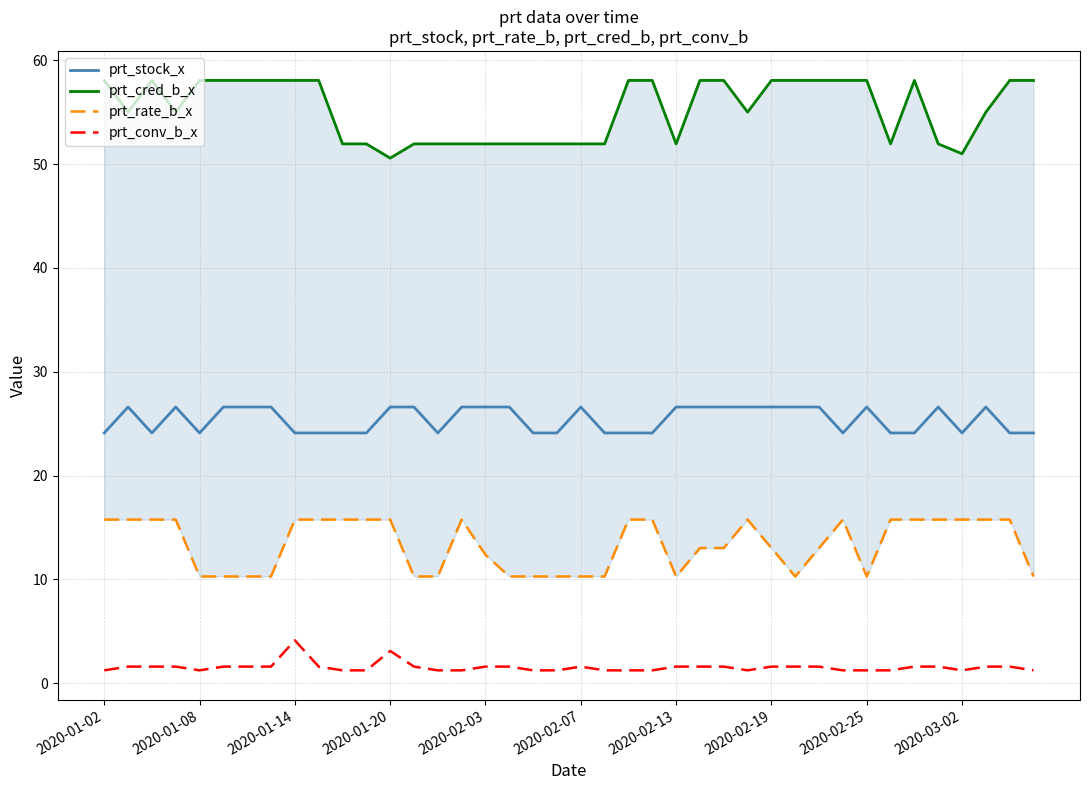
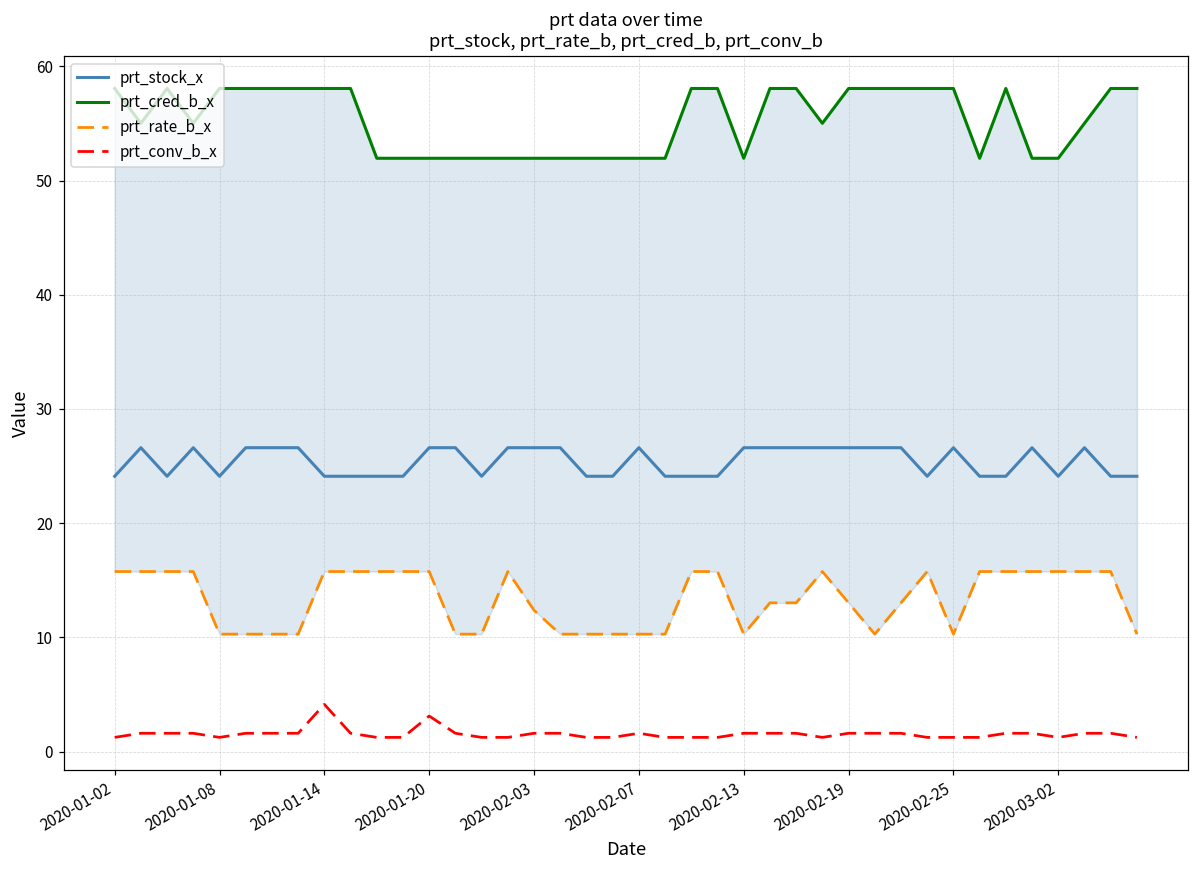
  {
    "prt_stock_x": {
      "2020-01-02": 24.1,
      "2020-01-08": 24.1,
      "2020-01-14": 24.1,
      "2020-01-20": 26.6,
      "2020-02-03": 26.6,
      "2020-02-07": 26.6,
      "2020-02-13": 26.6,
      "2020-02-19": 26.6,
      "2020-02-25": 26.6,
      "2020-03-02": 24.1
    },
    "prt_cred_b_x": {
      "2020-01-14": 58.1,
-     "2020-01-20": 50.6,
+     "2020-01-20": 52.0,
      "2020-02-03": 52.0,
      "2020-02-07": 52.0,
      "2020-02-13": 52.0,
      "2020-02-19": 58.1,
      "2020-02-25": 58.1,
-     "2020-03-02": 51.0
+     "2020-03-02": 52.0
    },
    "prt_rate_b_x": {
      "2020-01-02": 15.8,
      "2020-01-08": 10.3,
      "2020-01-14": 15.8,
      "2020-01-20": 15.8,
      "2020-02-03": 12.4,
      "2020-02-07": 10.3,
      "2020-02-13": 10.3,
      "2020-02-19": 13.0,
      "2020-02-25": 10.3,
      "2020-03-02": 15.8
    },
    "prt_conv_b_x": {
      "2020-01-02": 1.3,
      "2020-01-08": 1.3,
      "2020-01-14": 4.1,
      "2020-01-20": 3.1,
      "2020-02-03": 1.6,
      "2020-02-07": 1.6,
      "2020-02-13": 1.6,
      "2020-02-19": 1.6,
      "2020-02-25": 1.3,
      "2020-03-02": 1.3
    }
  }
